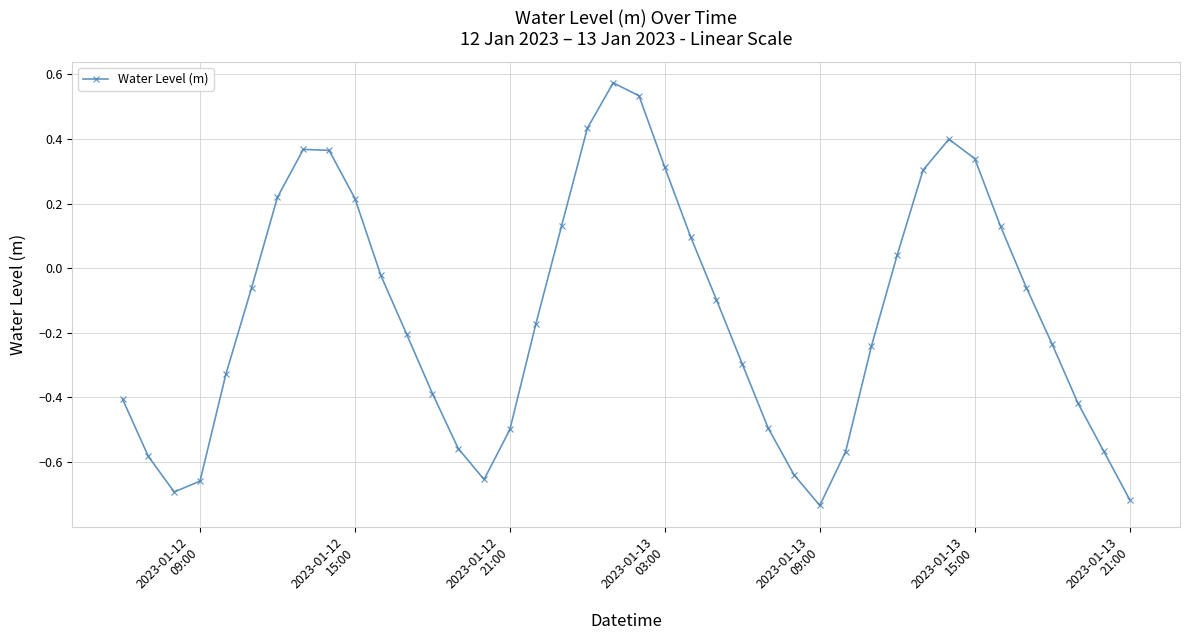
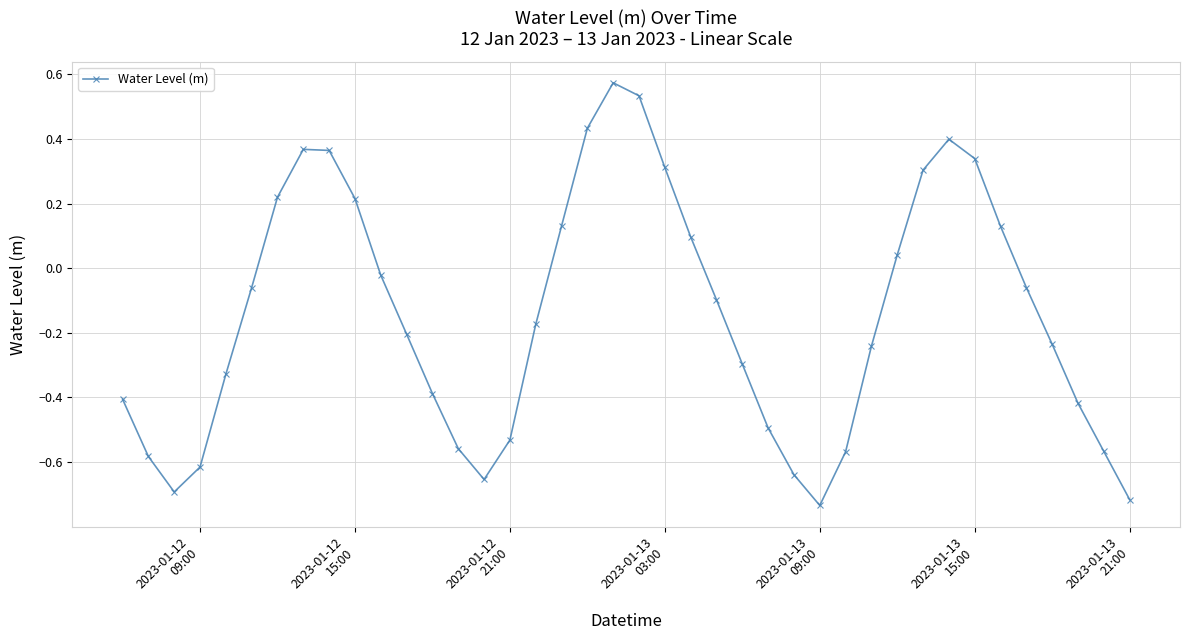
  {
-   "2023-01-12 09:00": -0.66,
+   "2023-01-12 09:00": -0.62,
    "2023-01-12 15:00": 0.22,
-   "2023-01-12 21:00": -0.50,
+   "2023-01-12 21:00": -0.53,
    "2023-01-13 03:00": 0.31,
    "2023-01-13 09:00": -0.73,
    "2023-01-13 15:00": 0.34,
    "2023-01-13 21:00": -0.72
  }
